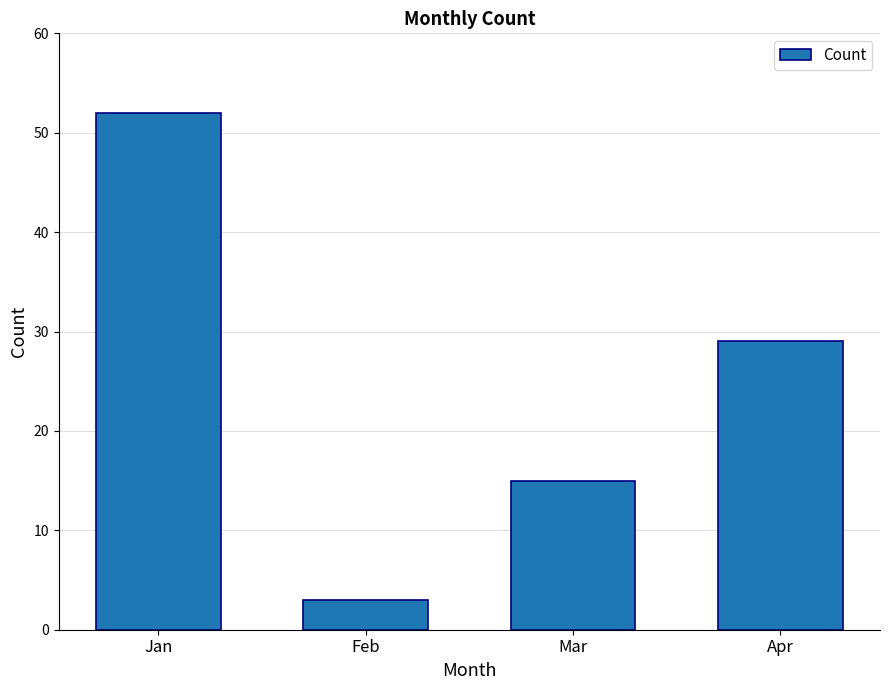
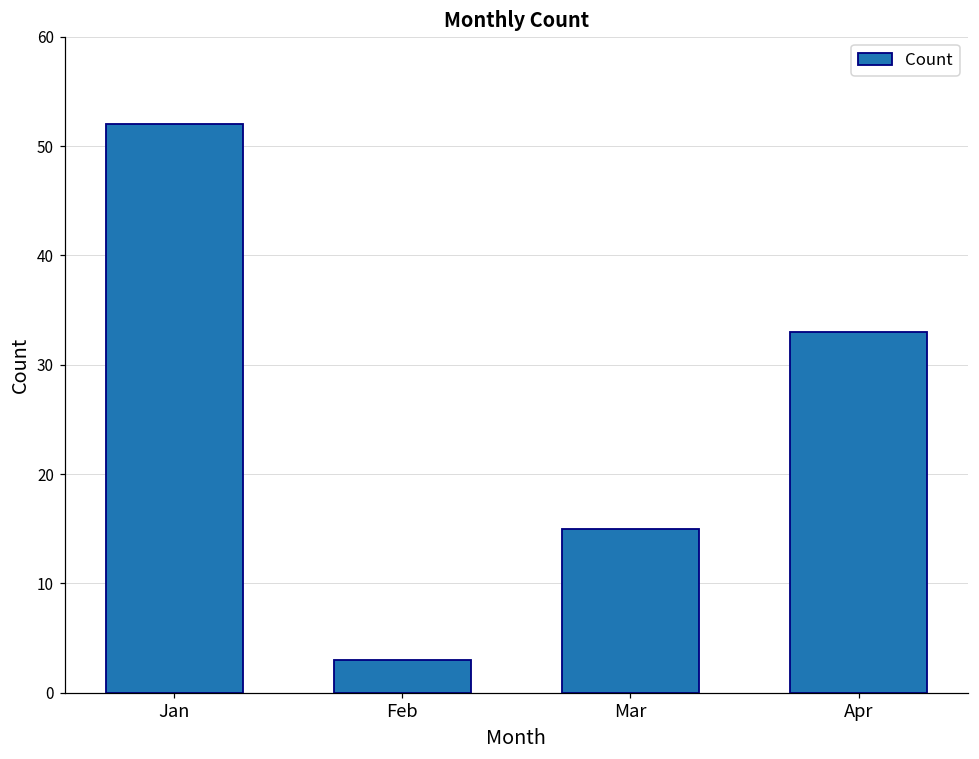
  {
    "Jan": 52,
    "Feb": 3,
    "Mar": 15,
-   "Apr": 29
+   "Apr": 33
  }
